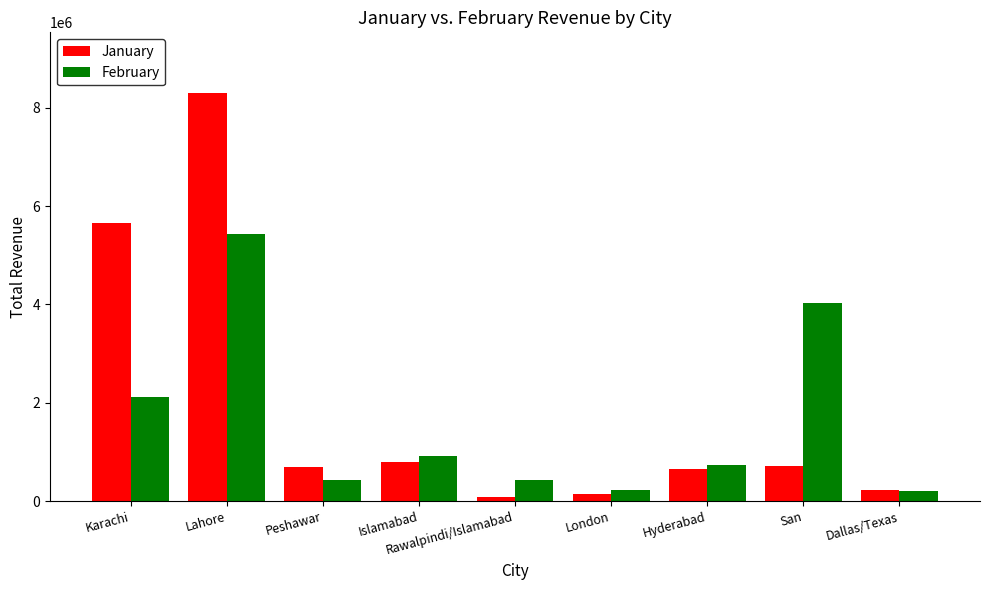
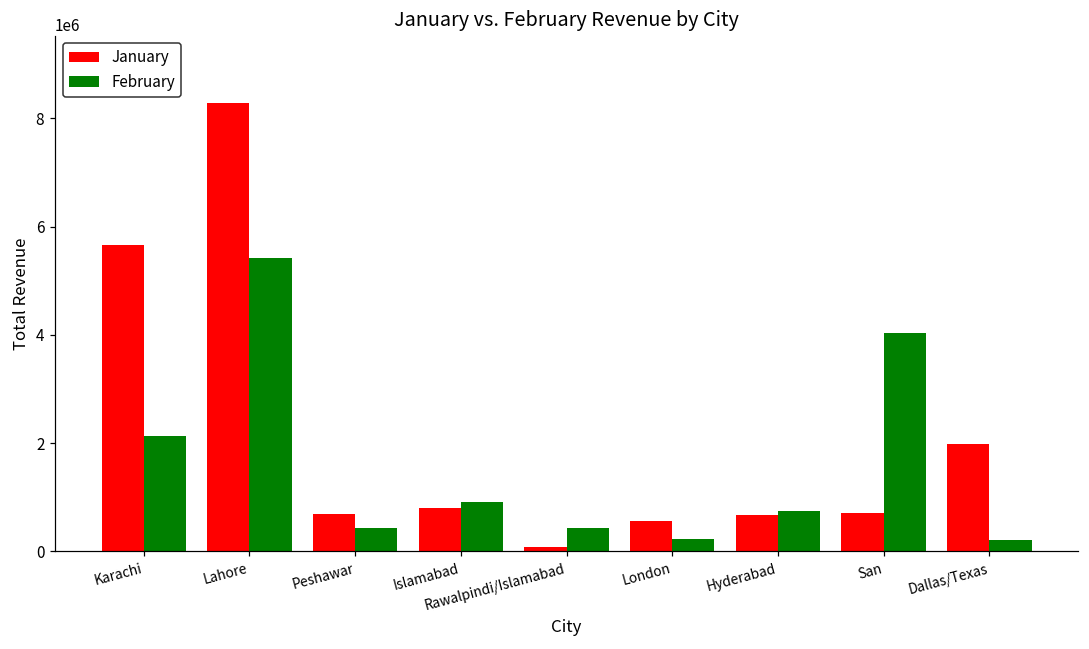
  {
    "January": {
      "Karachi": 5700000,
      "Lahore": 8300000,
      "Peshawar": 700000,
      "Islamabad": 800000,
      "Rawalpindi/Islamabad": 100000,
-     "London": 100000,
+     "London": 600000,
      "Hyderabad": 700000,
      "San": 700000,
-     "Dallas/Texas": 200000
+     "Dallas/Texas": 2000000
    },
    "February": {
      "Karachi": 2100000,
      "Lahore": 5400000,
      "Peshawar": 400000,
      "Islamabad": 900000,
      "Rawalpindi/Islamabad": 400000,
      "London": 200000,
      "Hyderabad": 700000,
      "San": 4000000,
      "Dallas/Texas": 200000
    }
  }
